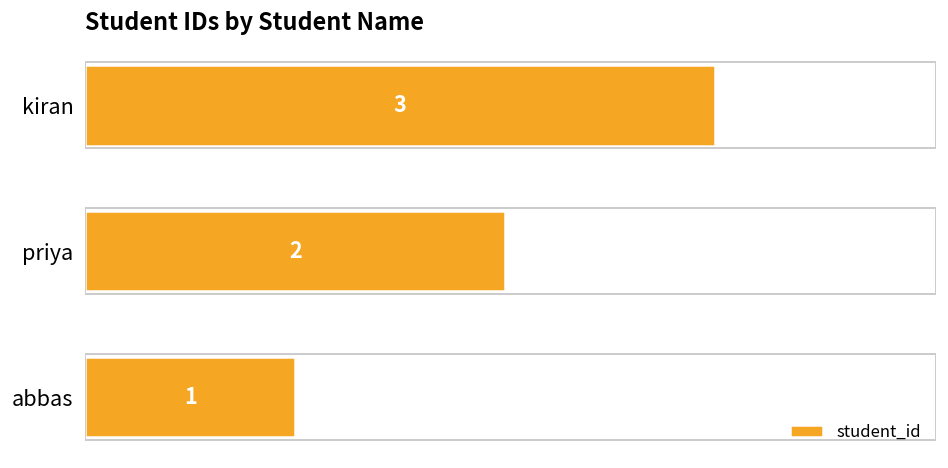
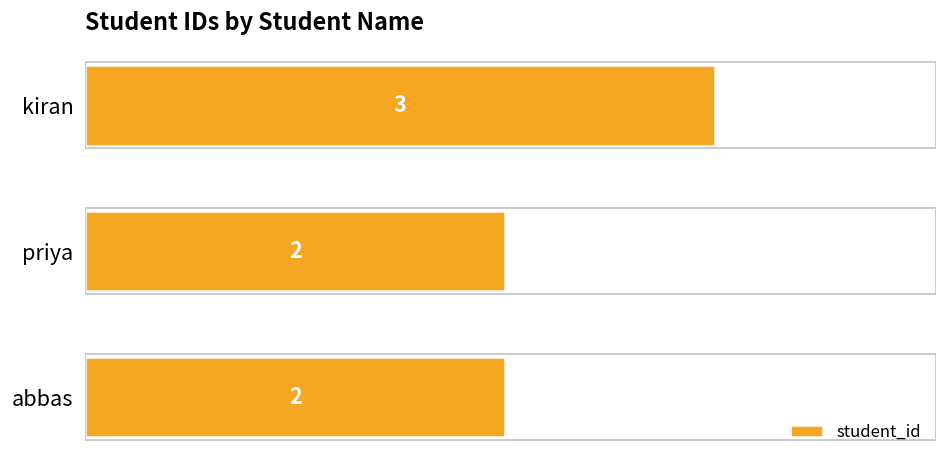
  {
    "kiran": 3,
    "priya": 2,
-   "abbas": 1
+   "abbas": 2
  }
